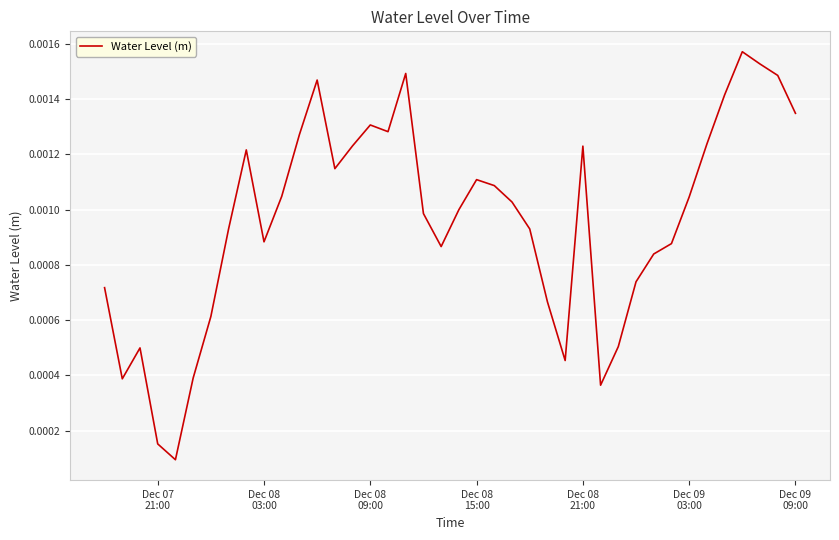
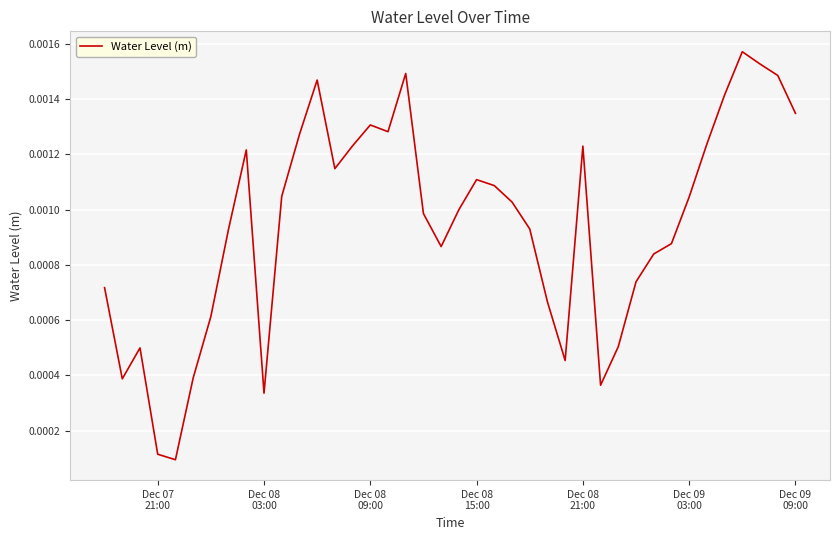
  {
-   "Dec 07 21:00": 0.00015,
-   "Dec 08 03:00": 0.00088,
+   "Dec 07 21:00": 0.00011,
+   "Dec 08 03:00": 0.00034,
    "Dec 08 09:00": 0.00131,
    "Dec 08 15:00": 0.00111,
    "Dec 08 21:00": 0.00123,
    "Dec 09 03:00": 0.00105,
    "Dec 09 09:00": 0.00135
  }
